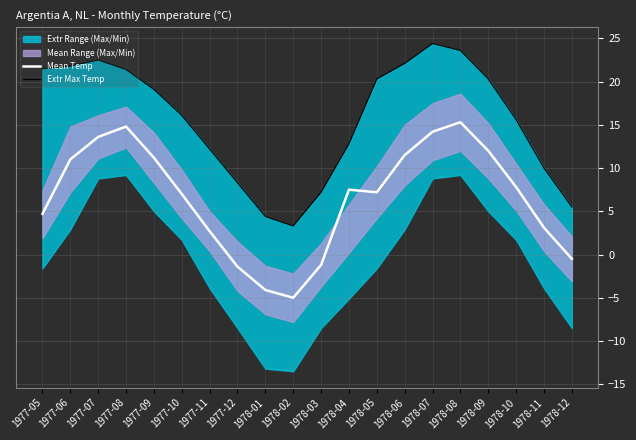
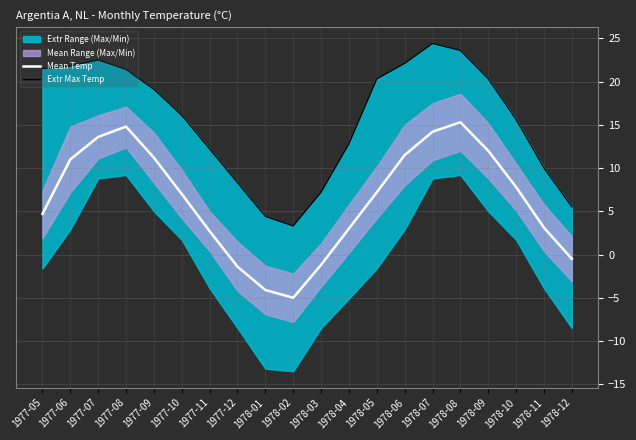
  {
    "Mean Temp": {
      "1977-05": 5,
      "1977-06": 11,
      "1977-07": 14,
      "1977-08": 15,
      "1977-09": 11,
      "1977-10": 7,
      "1977-11": 3,
      "1977-12": -1,
      "1978-01": -4,
      "1978-02": -5,
      "1978-03": -1,
-     "1978-04": 8,
+     "1978-04": 3,
      "1978-05": 7,
      "1978-06": 12,
      "1978-07": 14,
      "1978-08": 15,
      "1978-09": 12,
      "1978-10": 8,
      "1978-11": 3,
      "1978-12": -1
    },
    "Extr Range (Max/Min)": {
      "1977-09": 19,
      "1977-10": 16,
      "1977-11": 12,
      "1977-12": 8,
      "1978-01": 4,
      "1978-02": 3,
      "1978-03": 7,
      "1978-04": 13,
      "1978-05": 20,
      "1978-06": 22,
      "1978-07": 24,
      "1978-08": 24,
      "1978-09": 20,
      "1978-10": 16,
      "1978-11": 10,
      "1978-12": 6
    }
  }
